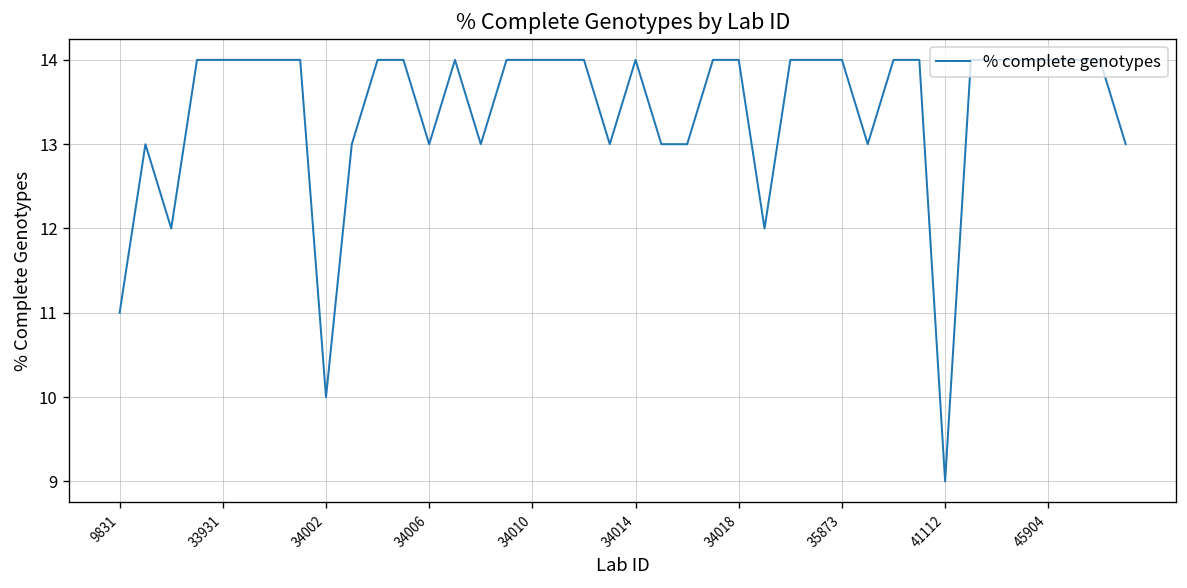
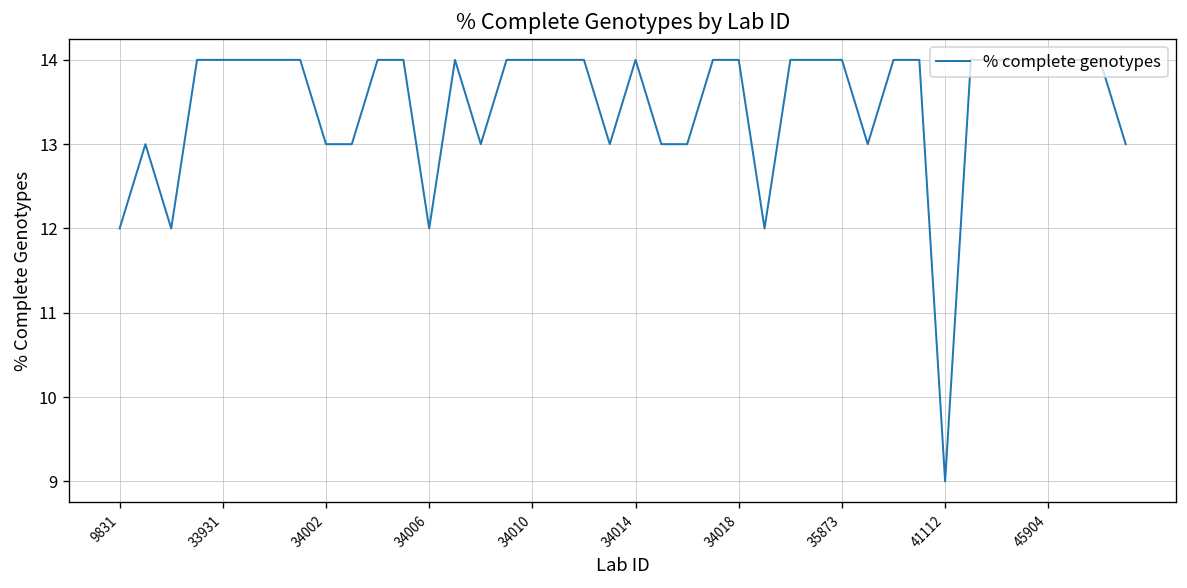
  {
-   "9831": 11,
+   "9831": 12,
    "33931": 14,
-   "34002": 10,
-   "34006": 13,
+   "34002": 13,
+   "34006": 12,
    "34010": 14,
    "34014": 14,
    "34018": 14,
    "35873": 14,
    "41112": 9
  }
